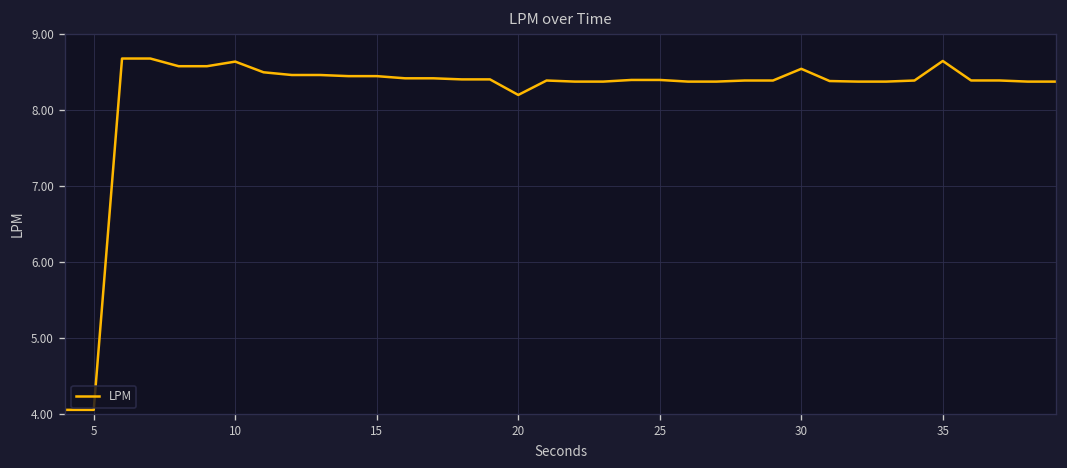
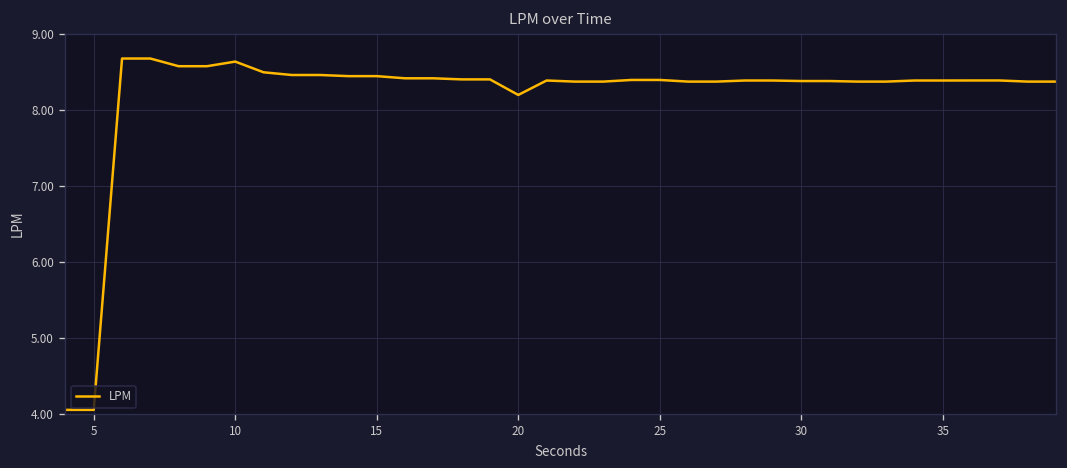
  {
    "5": 4.1,
    "10": 8.6,
    "15": 8.4,
    "20": 8.2,
    "25": 8.4,
-   "30": 8.5,
-   "35": 8.6
+   "30": 8.4,
+   "35": 8.4
  }
